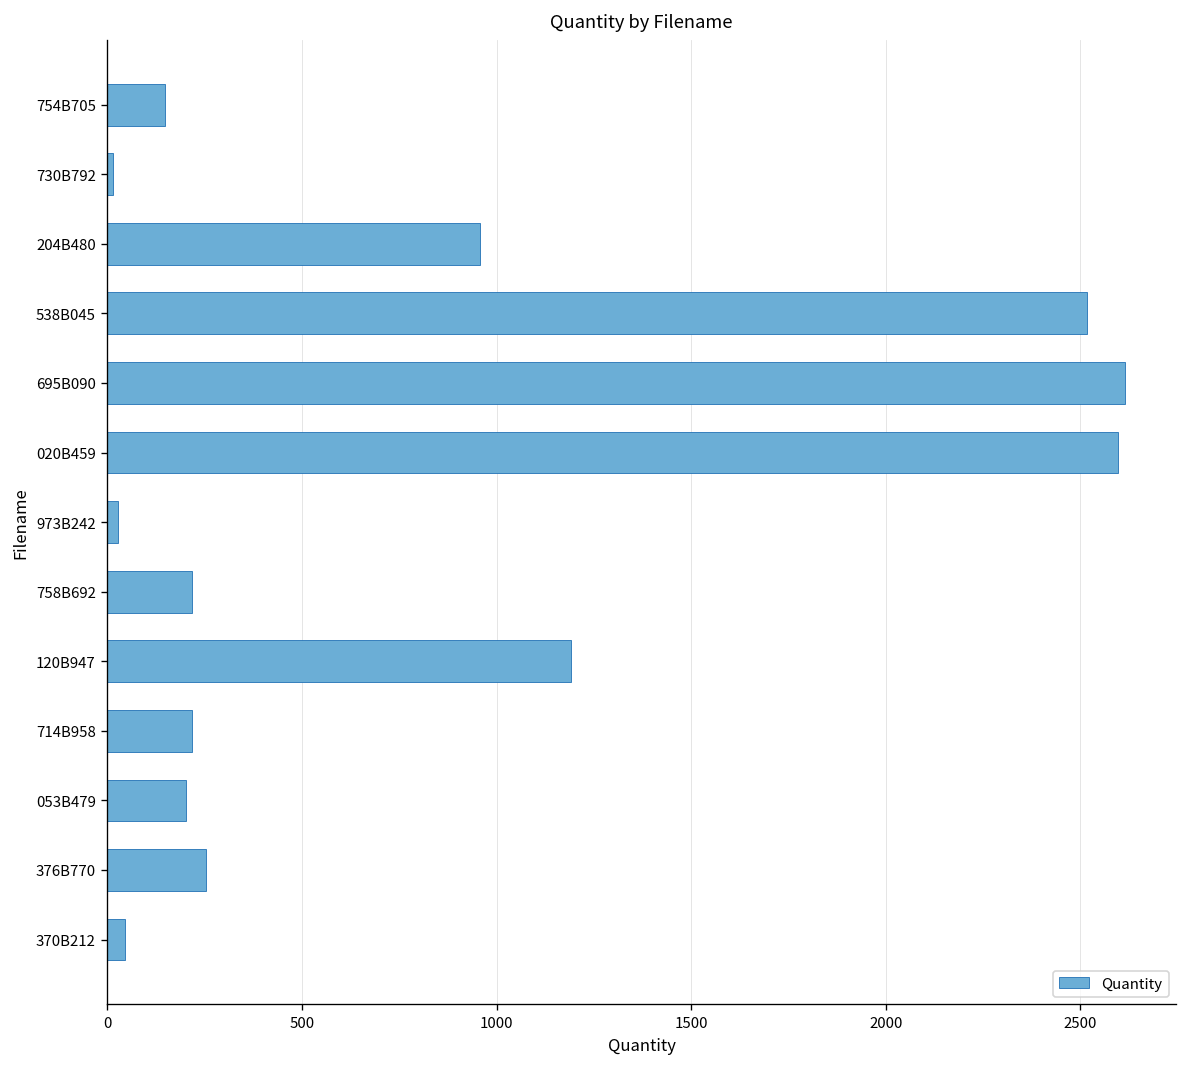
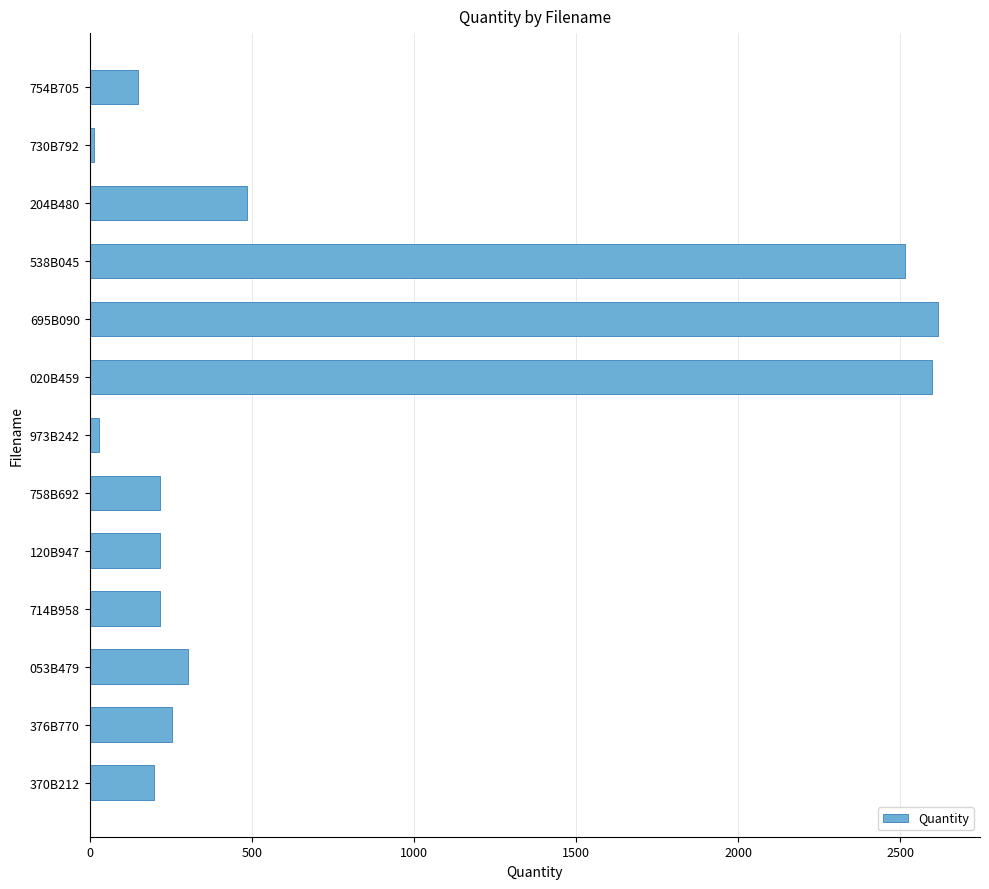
  {
    "754B705": 150,
    "730B792": 10,
-   "204B480": 960,
+   "204B480": 490,
    "538B045": 2520,
    "695B090": 2620,
    "020B459": 2600,
    "973B242": 30,
    "758B692": 220,
-   "120B947": 1190,
+   "120B947": 220,
    "714B958": 220,
-   "053B479": 200,
+   "053B479": 300,
    "376B770": 250,
-   "370B212": 50
+   "370B212": 200
  }
